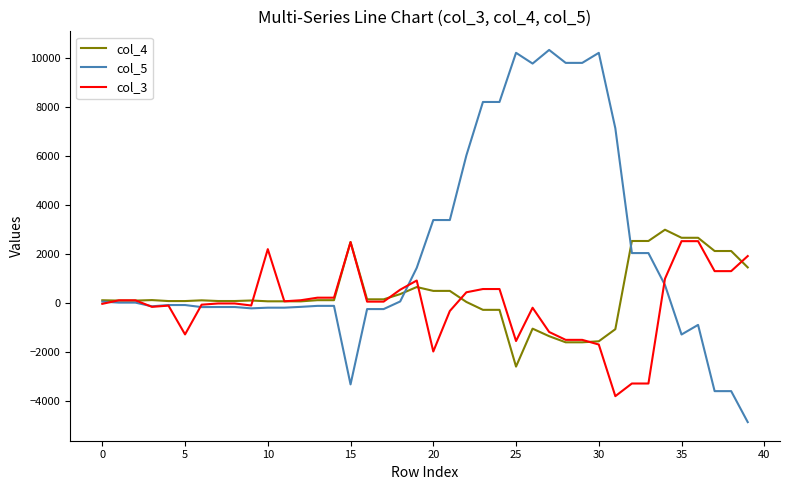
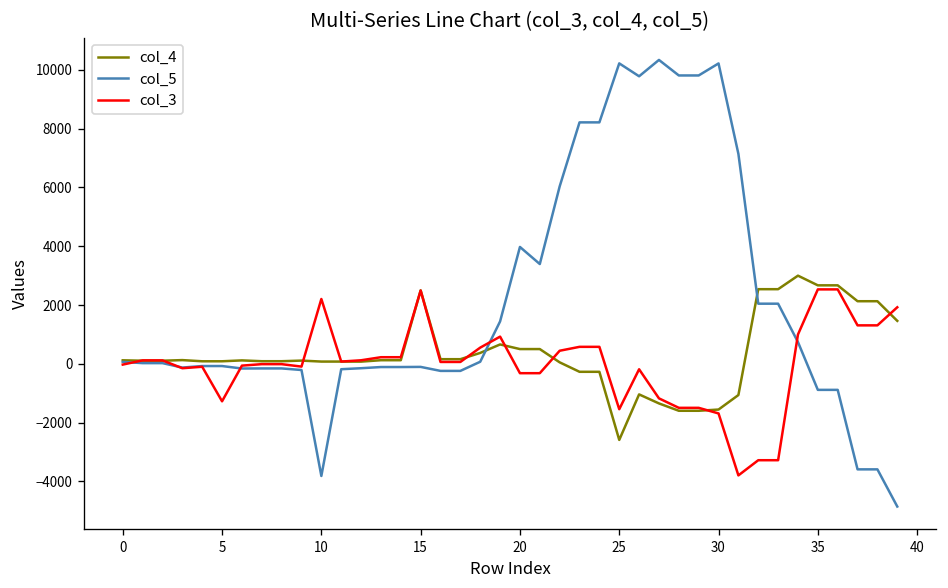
  {
    "col_4": {
      "5": 100,
      "10": 100,
      "20": 500,
      "25": -2600,
      "30": -1600,
      "35": 2700
    },
    "col_5": {
      "5": -100,
-     "10": -200,
-     "15": -3300,
-     "20": 3400,
+     "10": -3800,
+     "15": -100,
+     "20": 4000,
      "25": 10200,
      "30": 10200,
-     "35": -1300
+     "35": -900
    },
    "col_3": {
      "5": -1300,
      "10": 2200,
-     "20": -2000,
+     "20": -300,
      "25": -1500,
      "30": -1700,
      "35": 2500
    }
  }
